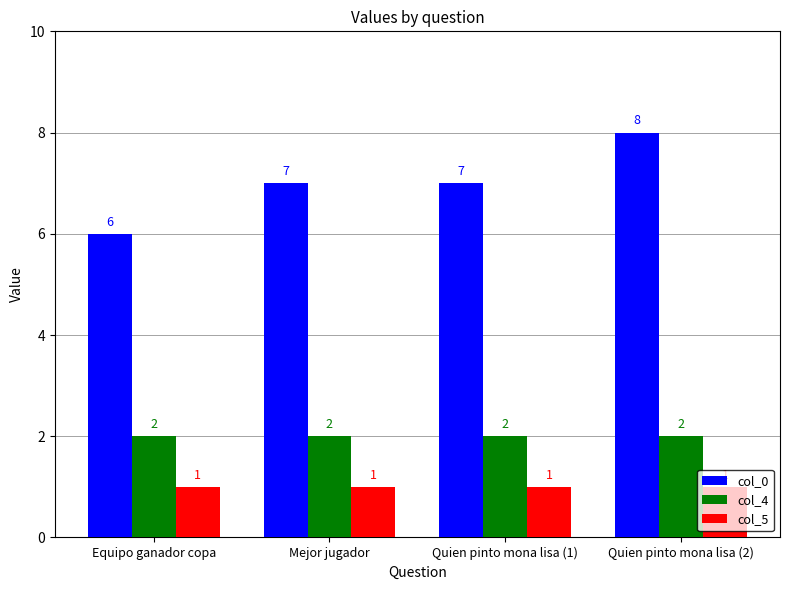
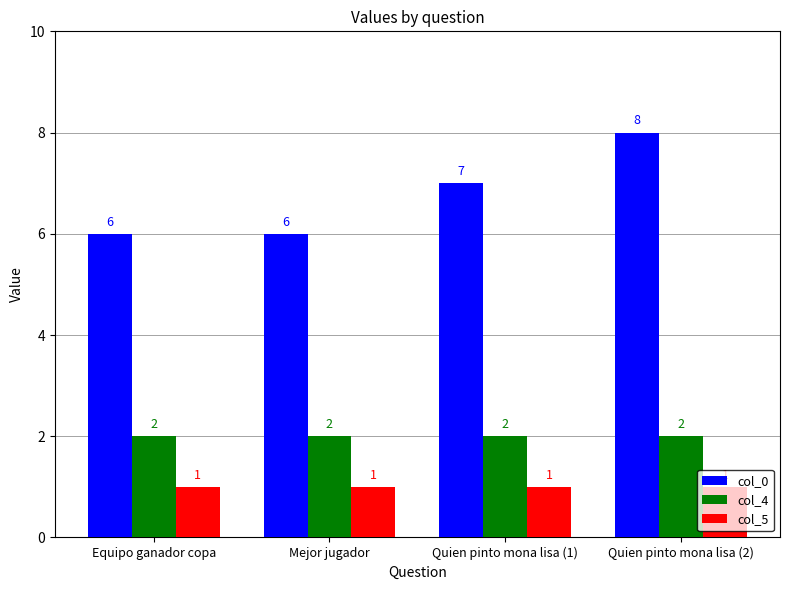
  {
    "col_0": {
      "Equipo ganador copa": 6,
-     "Mejor jugador": 7,
+     "Mejor jugador": 6,
      "Quien pinto mona lisa (1)": 7,
      "Quien pinto mona lisa (2)": 8
    },
    "col_4": {
      "Equipo ganador copa": 2,
      "Mejor jugador": 2,
      "Quien pinto mona lisa (1)": 2,
      "Quien pinto mona lisa (2)": 2
    },
    "col_5": {
      "Equipo ganador copa": 1,
      "Mejor jugador": 1,
      "Quien pinto mona lisa (1)": 1
    }
  }
